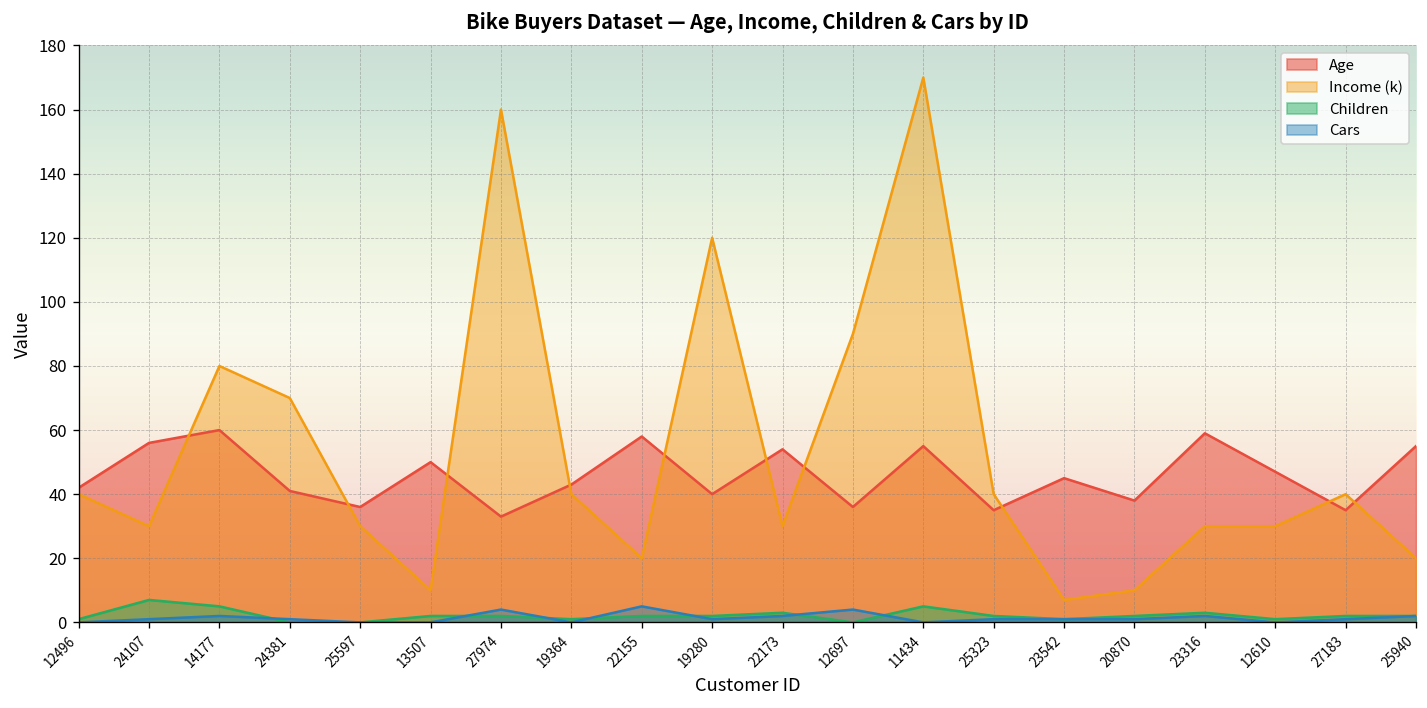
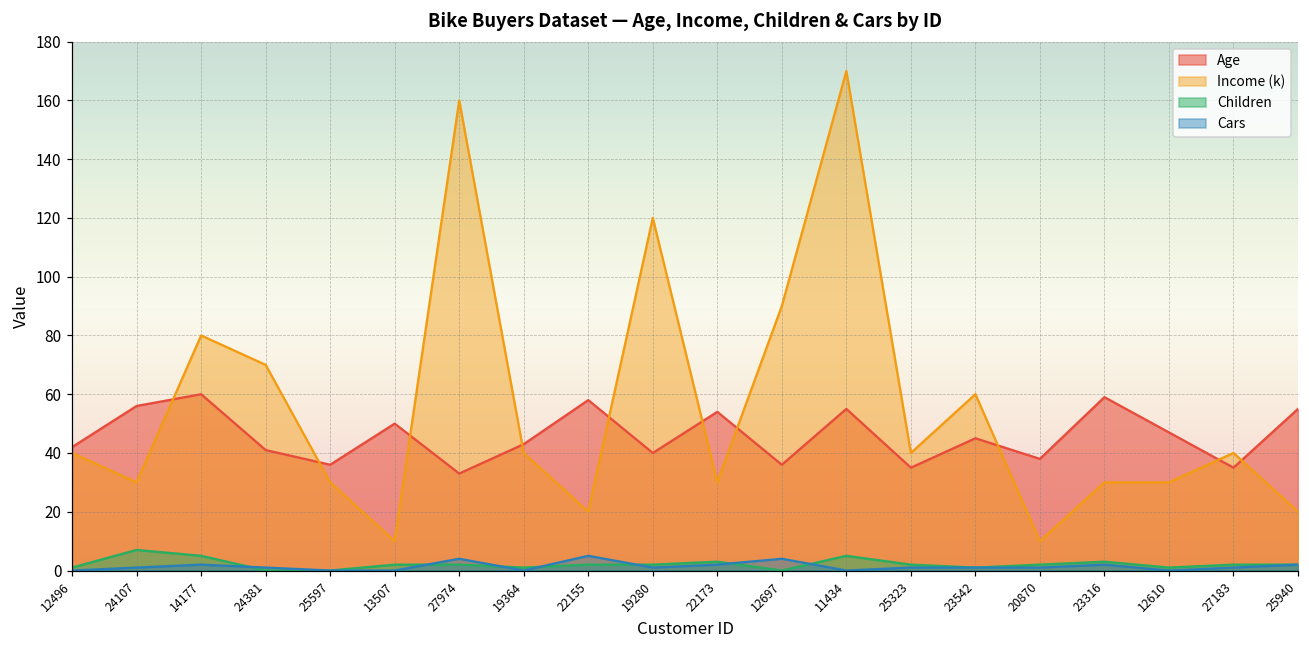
  {
    "Age": {
      "12496": 42,
      "24107": 56,
      "14177": 60,
      "24381": 41,
      "25597": 36,
      "13507": 50,
      "27974": 33,
      "19364": 43,
      "22155": 58,
      "19280": 40,
      "22173": 54,
      "12697": 36,
      "11434": 55,
      "25323": 35,
      "23542": 45,
      "20870": 38,
      "23316": 59,
      "12610": 47,
      "27183": 35,
      "25940": 55
    },
    "Income (k)": {
      "12496": 40,
      "24107": 30,
      "14177": 80,
      "24381": 70,
      "25597": 30,
      "13507": 10,
      "27974": 160,
      "19364": 40,
      "22155": 20,
      "19280": 120,
      "22173": 30,
      "12697": 90,
      "11434": 170,
      "25323": 40,
-     "23542": 7,
+     "23542": 60,
      "20870": 10,
      "23316": 30,
      "12610": 30,
      "27183": 40,
      "25940": 20
    },
    "Children": {
      "12496": 1,
      "24107": 7,
      "14177": 5,
      "24381": 0,
      "13507": 2,
      "27974": 2,
      "19364": 1,
      "22155": 2,
      "19280": 2,
      "22173": 3,
      "12697": 0,
      "11434": 5,
      "25323": 2,
      "20870": 2,
      "23316": 3,
      "12610": 1,
      "27183": 2
    },
    "Cars": {
      "12496": 0,
      "24107": 1,
      "14177": 2,
      "24381": 1,
      "13507": 0,
      "27974": 4,
      "19364": 0,
      "22155": 5,
      "19280": 1,
      "22173": 2,
      "12697": 4,
      "11434": 0,
      "25323": 1,
      "20870": 1,
      "23316": 2,
      "12610": 0,
      "27183": 1
    }
  }
